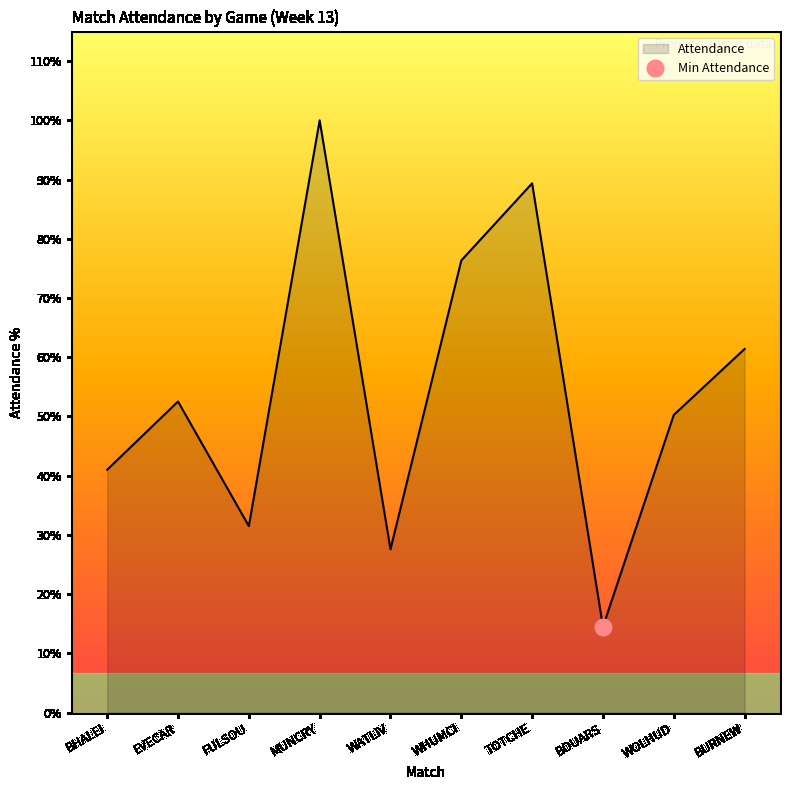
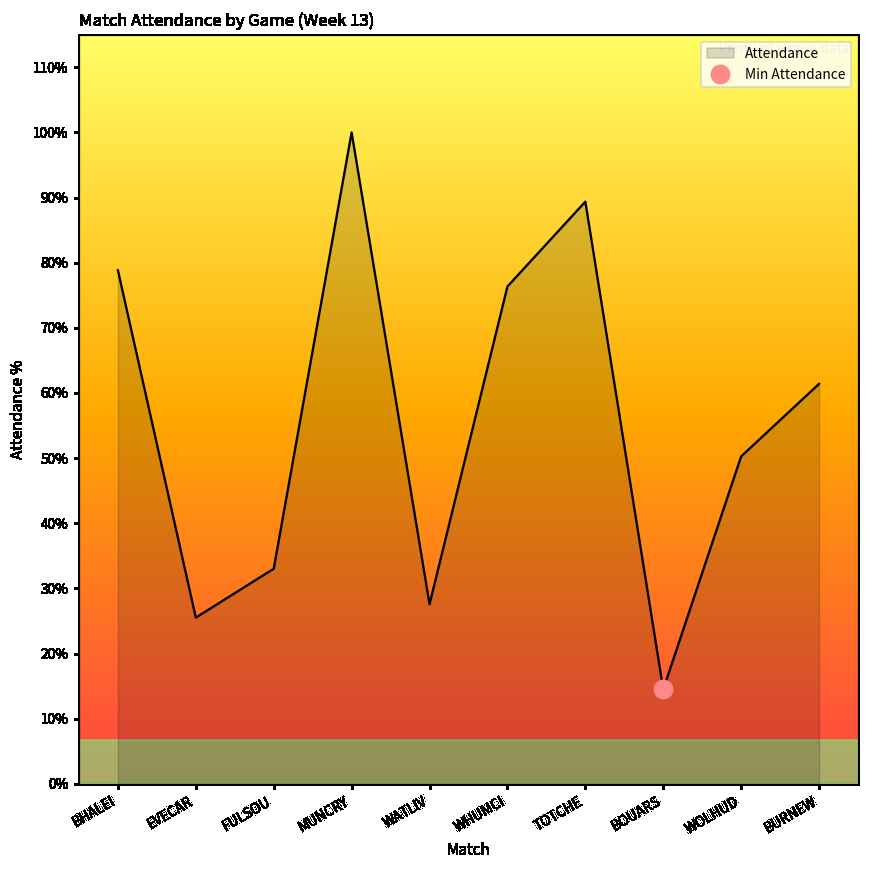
  {
    "Attendance": {
-     "BHALEI": "41%",
-     "EVECAR": "53%",
-     "FULSOU": "31%",
+     "BHALEI": "79%",
+     "EVECAR": "26%",
+     "FULSOU": "33%",
      "MUNCRY": "100%",
      "WATLIV": "28%",
      "WHUMCI": "76%",
      "TOTCHE": "89%",
      "WOLHUD": "50%",
      "BURNEW": "61%"
    }
  }
